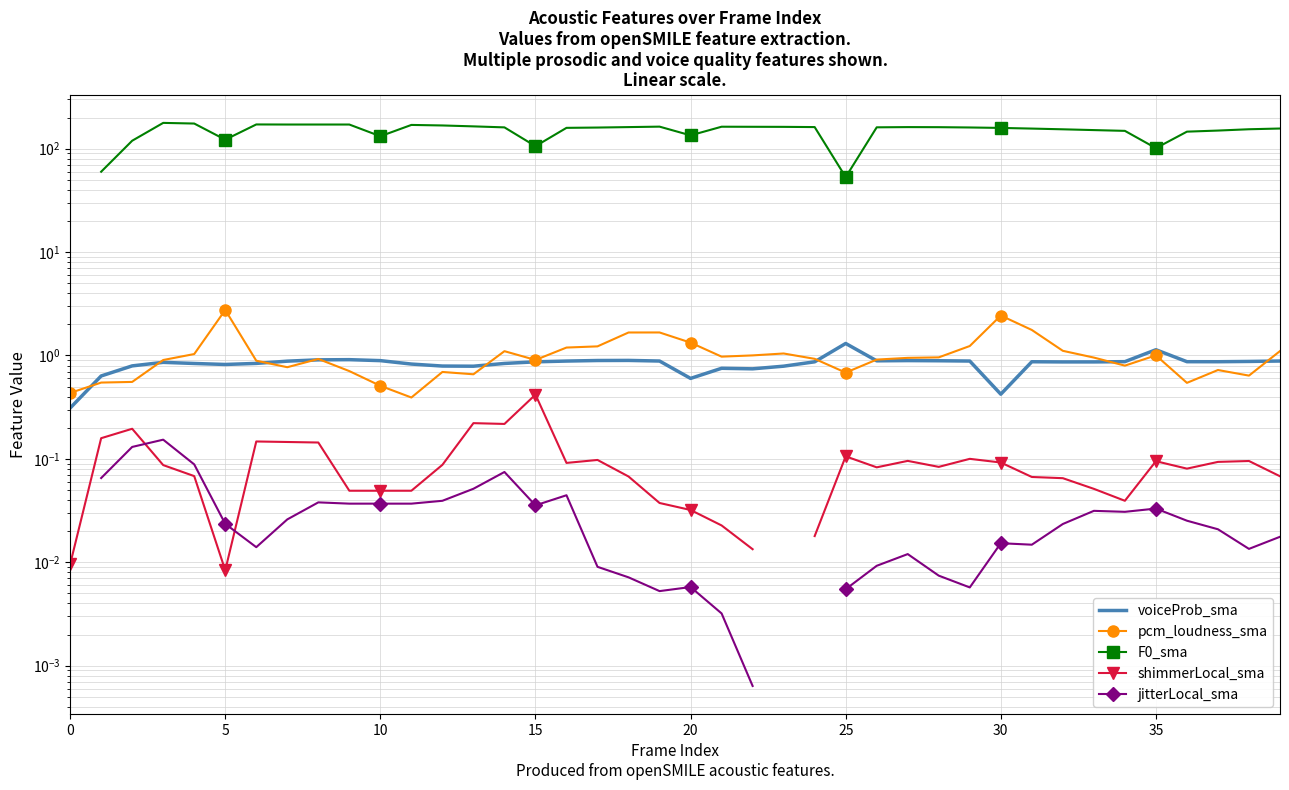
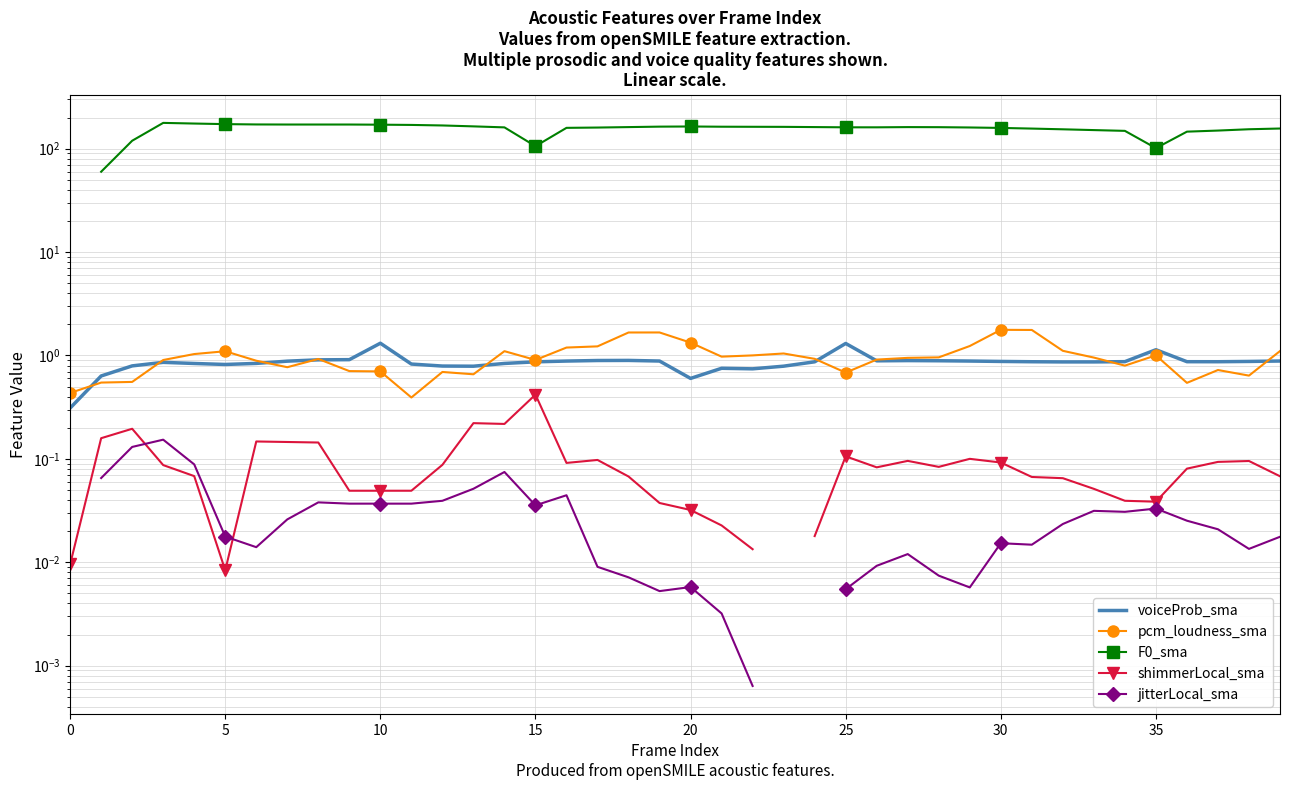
  {
    "voiceProb_sma": {
      "0": 0.31,
      "5": 0.8,
-     "10": 0.9,
+     "10": 1.3,
      "20": 0.6,
      "25": 1.3,
-     "30": 0.42,
+     "30": 0.9,
      "35": 1.1
    },
    "pcm_loudness_sma": {
      "0": 0.43,
-     "5": 2.8,
-     "10": 0.5,
+     "5": 1.1,
+     "10": 0.7,
      "20": 1.3,
      "25": 0.7,
-     "30": 2.4,
+     "30": 1.8,
      "35": 1.0
    },
    "F0_sma": {
-     "5": 120,
-     "10": 130,
+     "5": 170,
+     "10": 170,
      "15": 110,
-     "20": 130,
-     "25": 50,
+     "20": 160,
+     "25": 160,
      "30": 160,
      "35": 100
    },
    "shimmerLocal_sma": {
      "0": 0.010,
      "5": 0.008,
      "10": 0.05,
      "15": 0.42,
      "20": 0.032,
      "25": 0.11,
      "30": 0.09,
-     "35": 0.09
+     "35": 0.039
    },
    "jitterLocal_sma": {
-     "5": 0.024,
+     "5": 0.018,
      "10": 0.037,
      "15": 0.036,
      "20": 0.006,
      "25": 0.005,
      "30": 0.015,
      "35": 0.033
    }
  }
